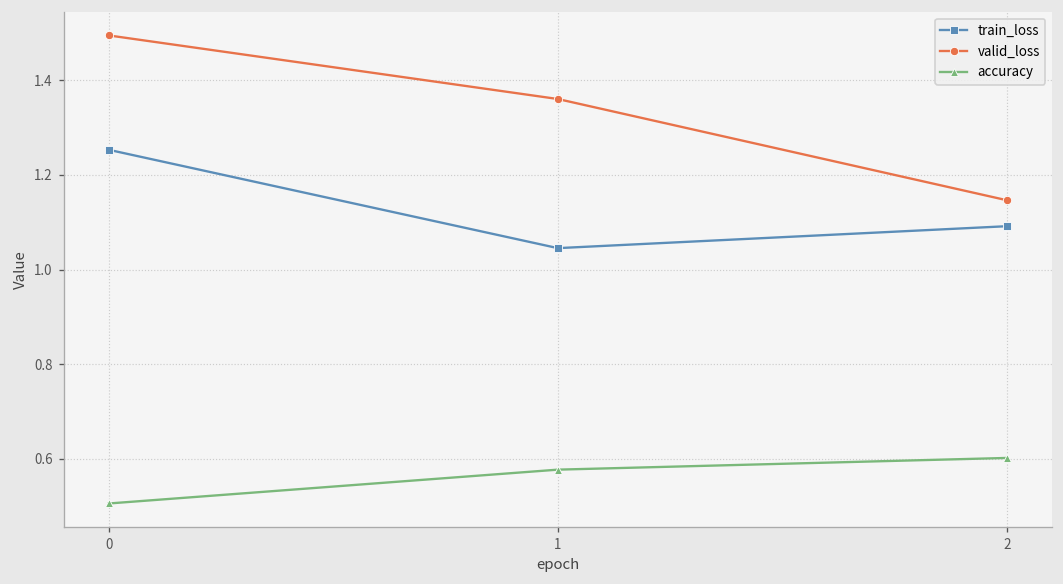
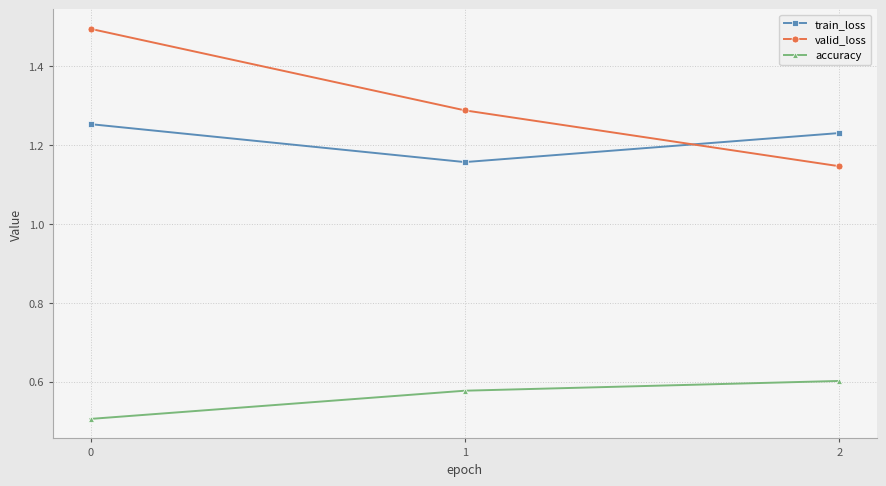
  {
    "train_loss": {
      "0": 1.25,
-     "1": 1.05,
-     "2": 1.09
+     "1": 1.16,
+     "2": 1.23
    },
    "valid_loss": {
      "0": 1.49,
-     "1": 1.36,
+     "1": 1.29,
      "2": 1.15
    },
    "accuracy": {
      "0": 0.51,
      "1": 0.58,
      "2": 0.60
    }
  }
